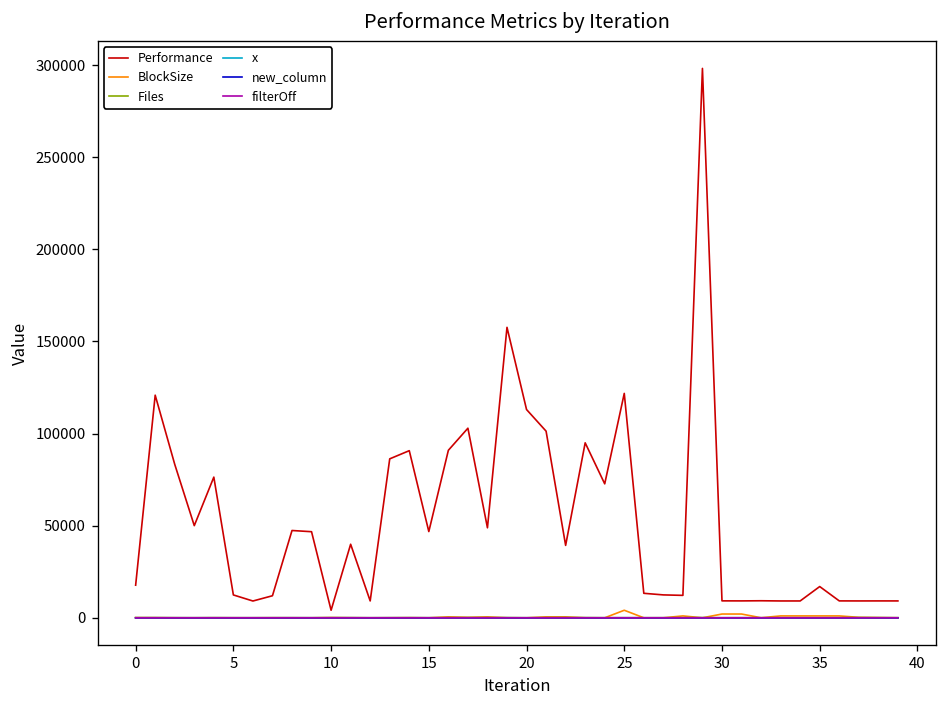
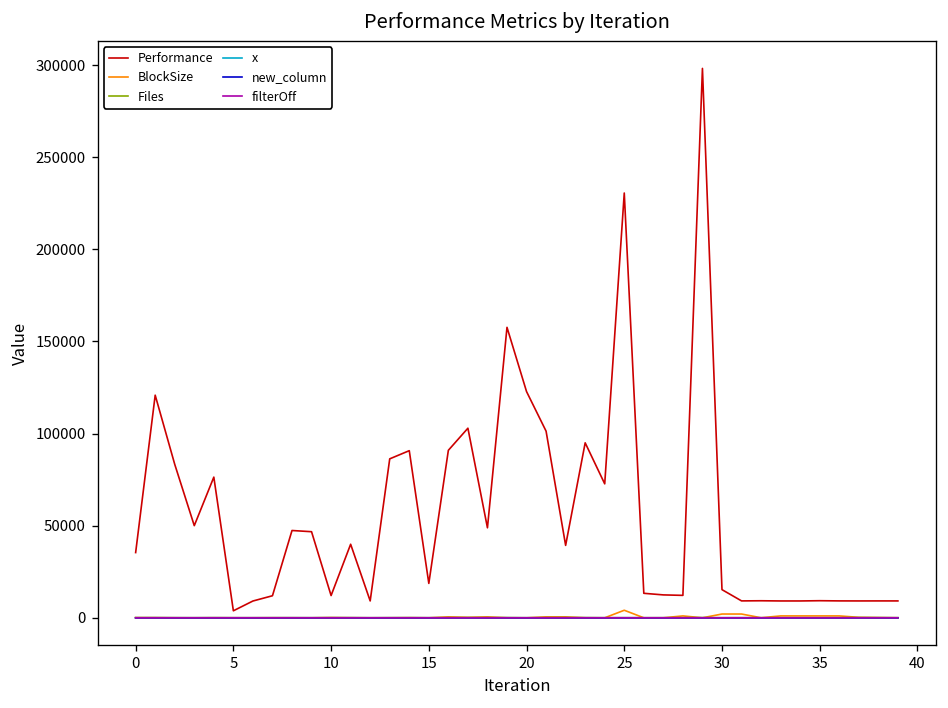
  {
    "Performance": {
-     "0": 18000,
-     "5": 12000,
-     "10": 4000,
-     "15": 47000,
-     "20": 113000,
-     "25": 122000,
-     "30": 9000,
-     "35": 17000
+     "0": 35000,
+     "5": 4000,
+     "10": 12000,
+     "15": 19000,
+     "20": 123000,
+     "25": 231000,
+     "30": 15000,
+     "35": 9000
    },
    "BlockSize": {
      "25": 4000,
      "30": 2000
    },
    "filterOff": {
      "25": 0,
      "30": 0
    }
  }
